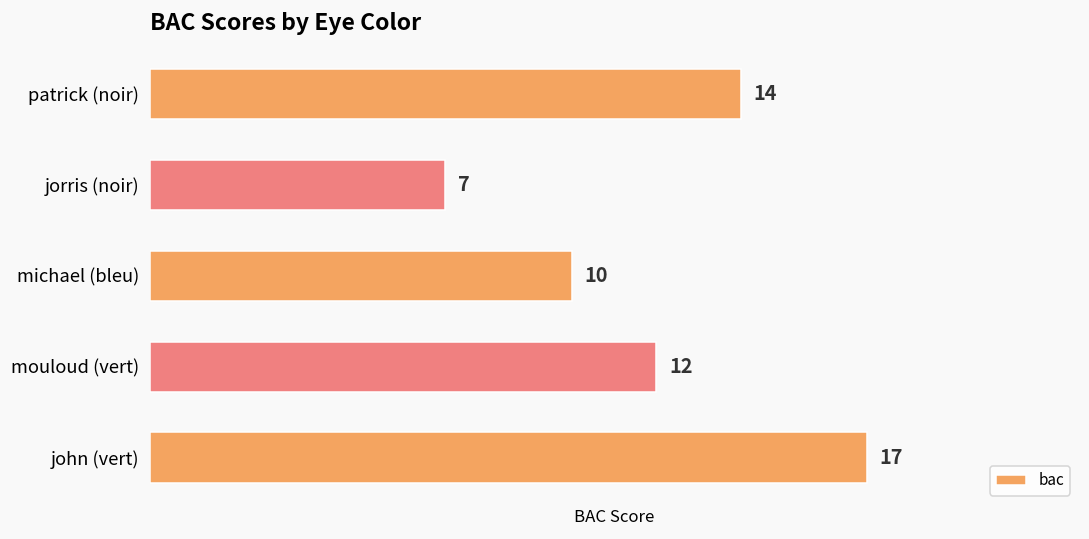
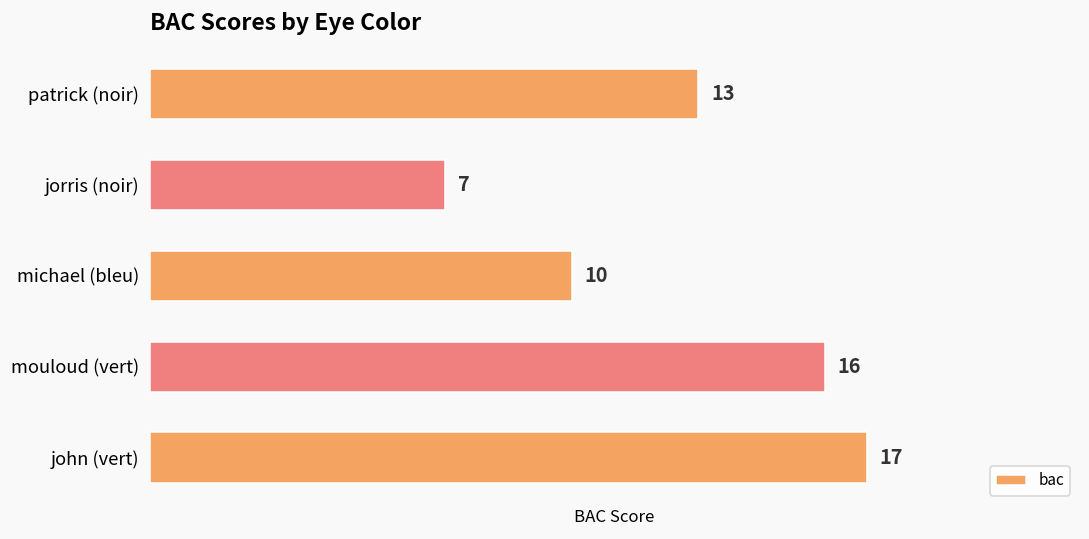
  {
-   "patrick (noir)": 14,
+   "patrick (noir)": 13,
    "jorris (noir)": 7,
    "michael (bleu)": 10,
-   "mouloud (vert)": 12,
+   "mouloud (vert)": 16,
    "john (vert)": 17
  }
